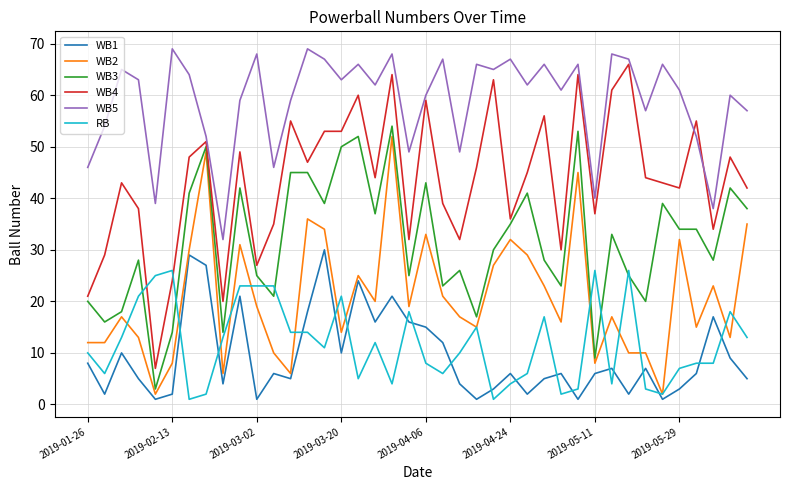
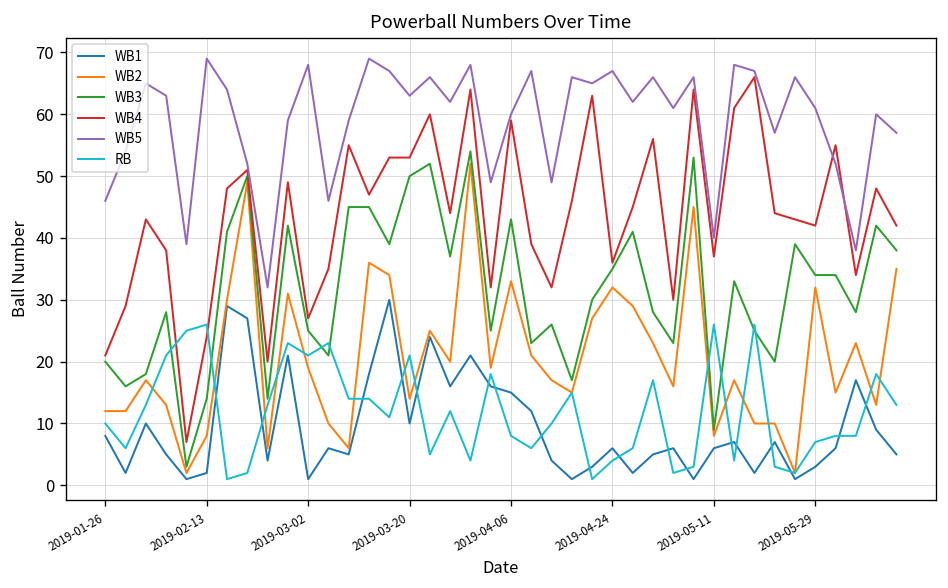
  {
    "WB1": {
      "2019-01-26": 8,
      "2019-02-13": 2,
      "2019-03-02": 1,
      "2019-03-20": 10,
      "2019-04-06": 15,
      "2019-04-24": 6,
      "2019-05-11": 6,
      "2019-05-29": 3
    },
    "WB2": {
      "2019-01-26": 12,
      "2019-02-13": 8,
      "2019-03-02": 19,
      "2019-03-20": 14,
      "2019-04-06": 33,
      "2019-04-24": 32,
      "2019-05-11": 8,
      "2019-05-29": 32
    },
    "WB3": {
      "2019-01-26": 20,
      "2019-02-13": 14,
      "2019-03-02": 25,
      "2019-03-20": 50,
      "2019-04-06": 43,
      "2019-04-24": 35,
      "2019-05-11": 9,
      "2019-05-29": 34
    },
    "WB4": {
      "2019-01-26": 21,
      "2019-02-13": 24,
      "2019-03-02": 27,
      "2019-03-20": 53,
      "2019-04-06": 59,
      "2019-04-24": 36,
      "2019-05-11": 37,
      "2019-05-29": 42
    },
    "WB5": {
      "2019-01-26": 46,
      "2019-02-13": 69,
      "2019-03-02": 68,
      "2019-03-20": 63,
      "2019-04-06": 60,
      "2019-04-24": 67,
      "2019-05-11": 40,
      "2019-05-29": 61
    },
    "RB": {
      "2019-01-26": 10,
      "2019-02-13": 26,
-     "2019-03-02": 23,
+     "2019-03-02": 21,
      "2019-03-20": 21,
      "2019-04-06": 8,
      "2019-04-24": 4,
      "2019-05-11": 26,
      "2019-05-29": 7
    }
  }
